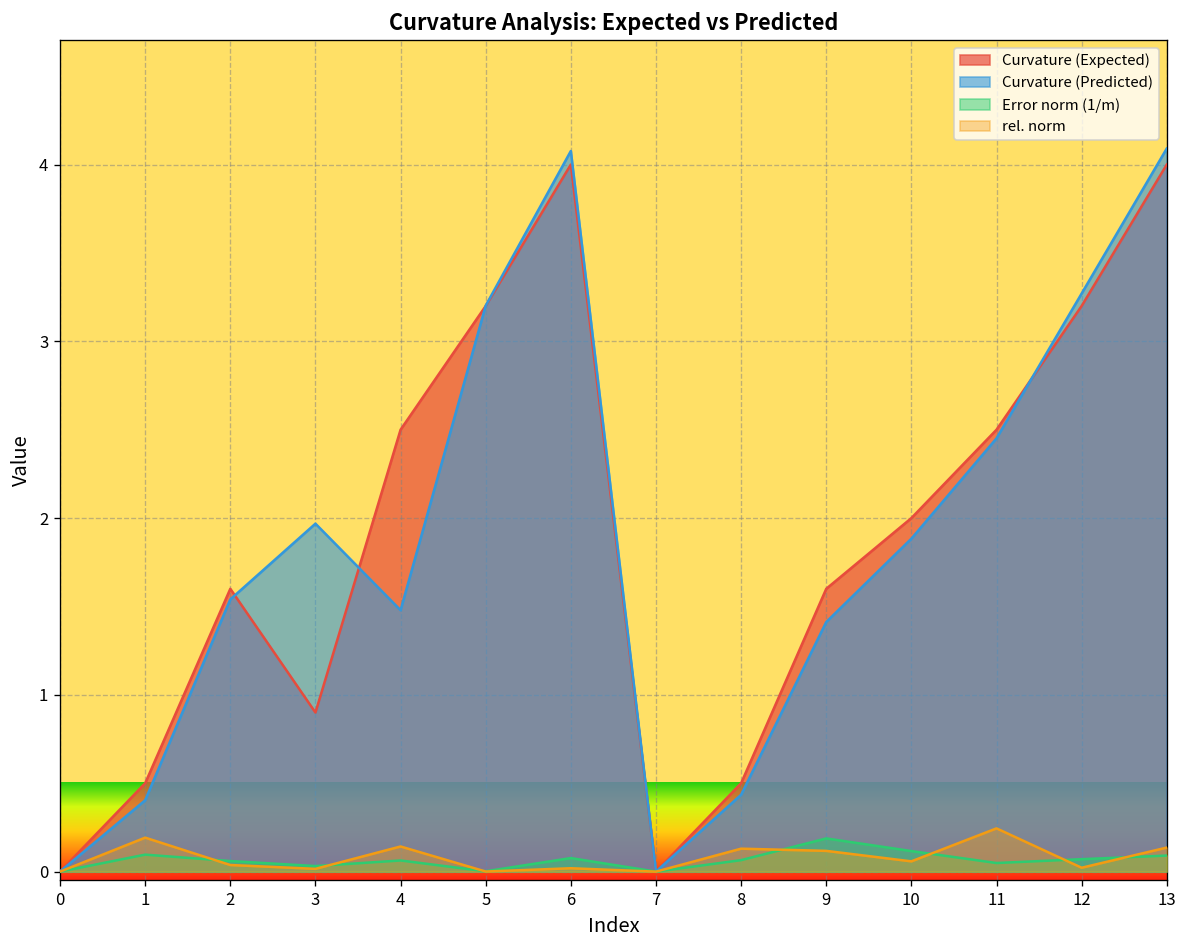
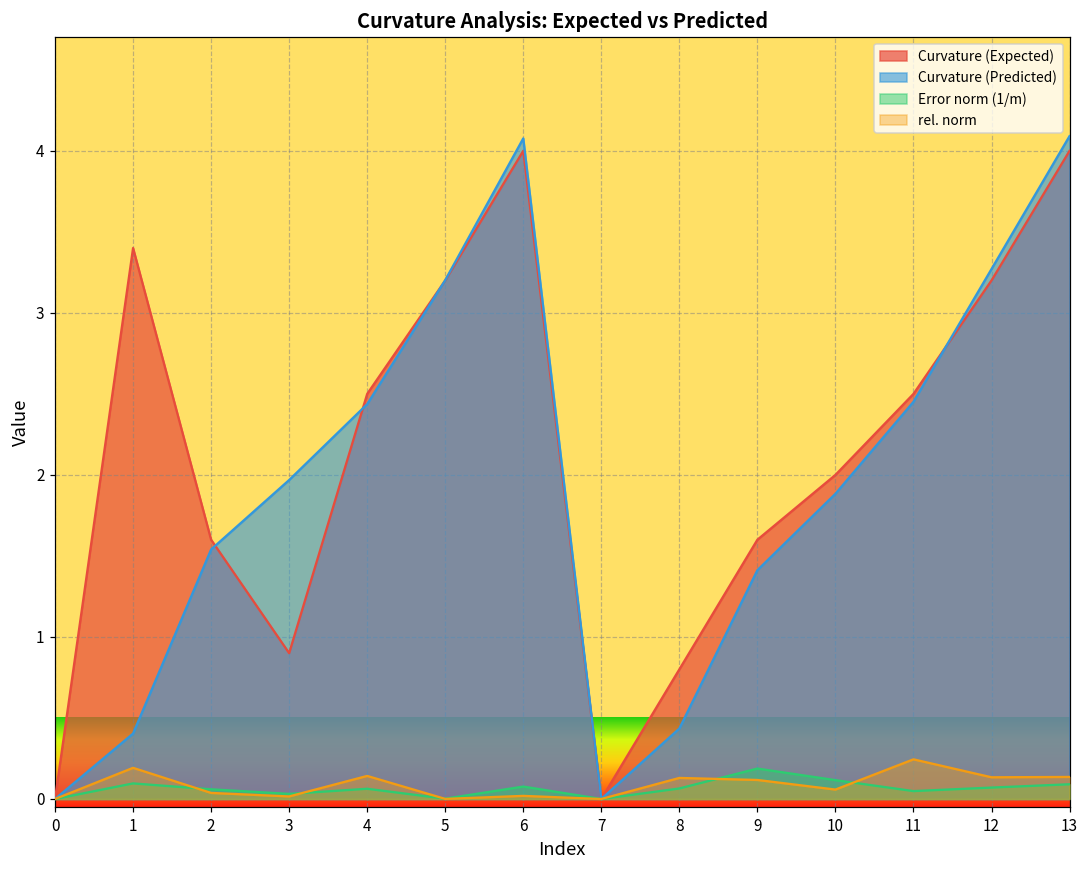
  {
    "Curvature (Expected)": {
-     "1": 0.5,
+     "1": 3.4,
      "2": 1.6,
      "3": 0.9,
      "4": 2.5,
      "6": 4.0,
-     "8": 0.5,
+     "8": 0.8,
      "9": 1.6,
      "10": 2.0,
      "11": 2.5,
      "12": 3.2,
      "13": 4.0
    },
    "Curvature (Predicted)": {
      "1": 0.40,
      "2": 1.54,
      "3": 1.97,
-     "4": 1.48,
+     "4": 2.44,
      "6": 4.08,
      "8": 0.44,
      "9": 1.41,
      "10": 1.88,
      "11": 2.45,
      "12": 3.27,
      "13": 4.09
    },
    "Error norm (1/m)": {
      "1": 0.10,
      "2": 0.06,
      "4": 0.06,
      "6": 0.08,
      "8": 0.06,
      "9": 0.19,
      "10": 0.12,
      "11": 0.05,
      "12": 0.07,
      "13": 0.09
    },
    "rel. norm": {
      "1": 0.19,
      "2": 0.04,
      "4": 0.14,
      "6": 0.02,
      "8": 0.13,
      "9": 0.12,
      "10": 0.06,
      "11": 0.24,
-     "12": 0.02,
+     "12": 0.13,
      "13": 0.14
    }
  }
